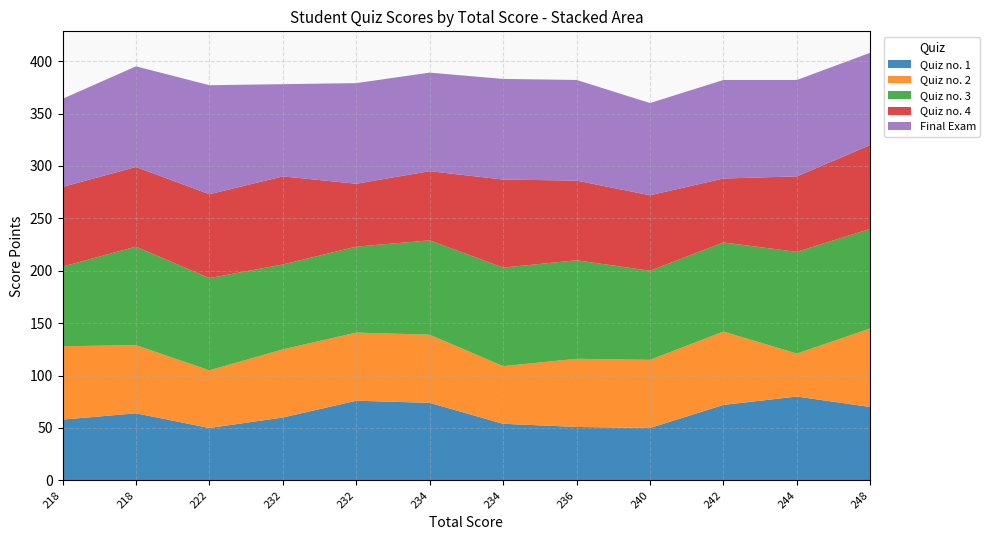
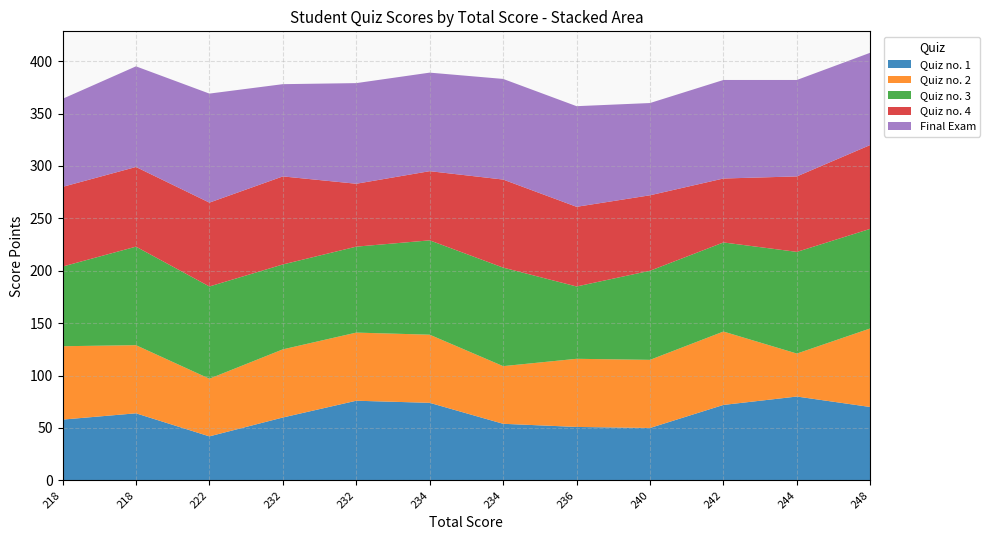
  {
    "Quiz no. 1": {
-     "222": 50,
+     "222": 42,
      "236": 51,
      "240": 50,
      "242": 72,
      "244": 80,
      "248": 70
    },
    "Quiz no. 2": {
      "222": 55,
      "236": 65,
      "240": 65,
      "242": 70,
      "244": 41,
      "248": 75
    },
    "Quiz no. 3": {
      "222": 88,
-     "236": 94,
+     "236": 69,
      "240": 85,
      "242": 85,
      "244": 97,
      "248": 95
    },
    "Quiz no. 4": {
      "222": 80,
      "236": 76,
      "240": 72,
      "242": 61,
      "244": 72,
      "248": 80
    },
    "Final Exam": {
      "222": 104,
      "236": 96,
      "240": 88,
      "242": 94,
      "244": 92,
      "248": 88
    }
  }
